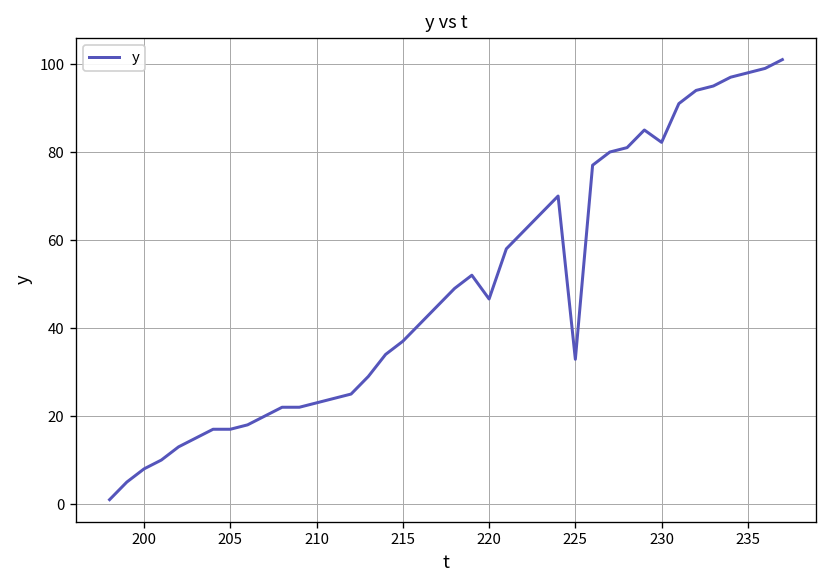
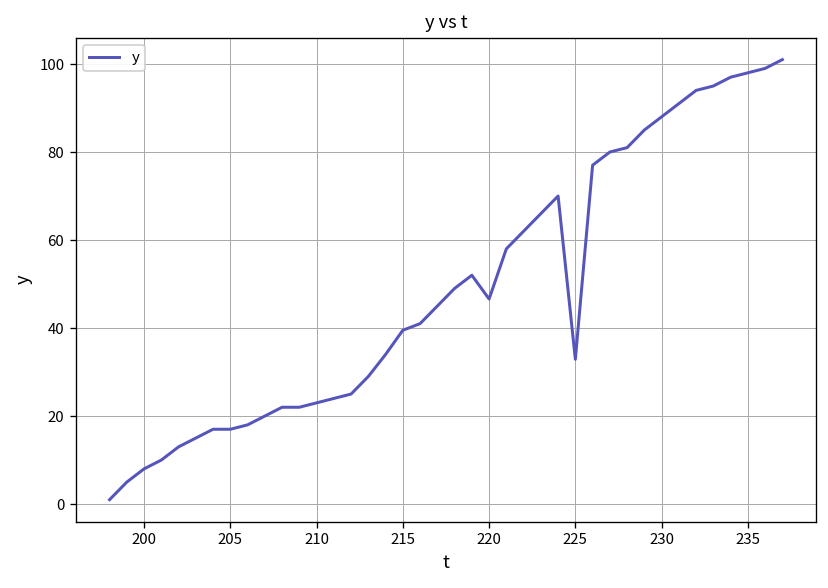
  {
    "200": 8,
    "205": 17,
    "210": 23,
-   "215": 37,
+   "215": 40,
    "220": 47,
    "225": 33,
-   "230": 82,
+   "230": 88,
    "235": 98
  }
